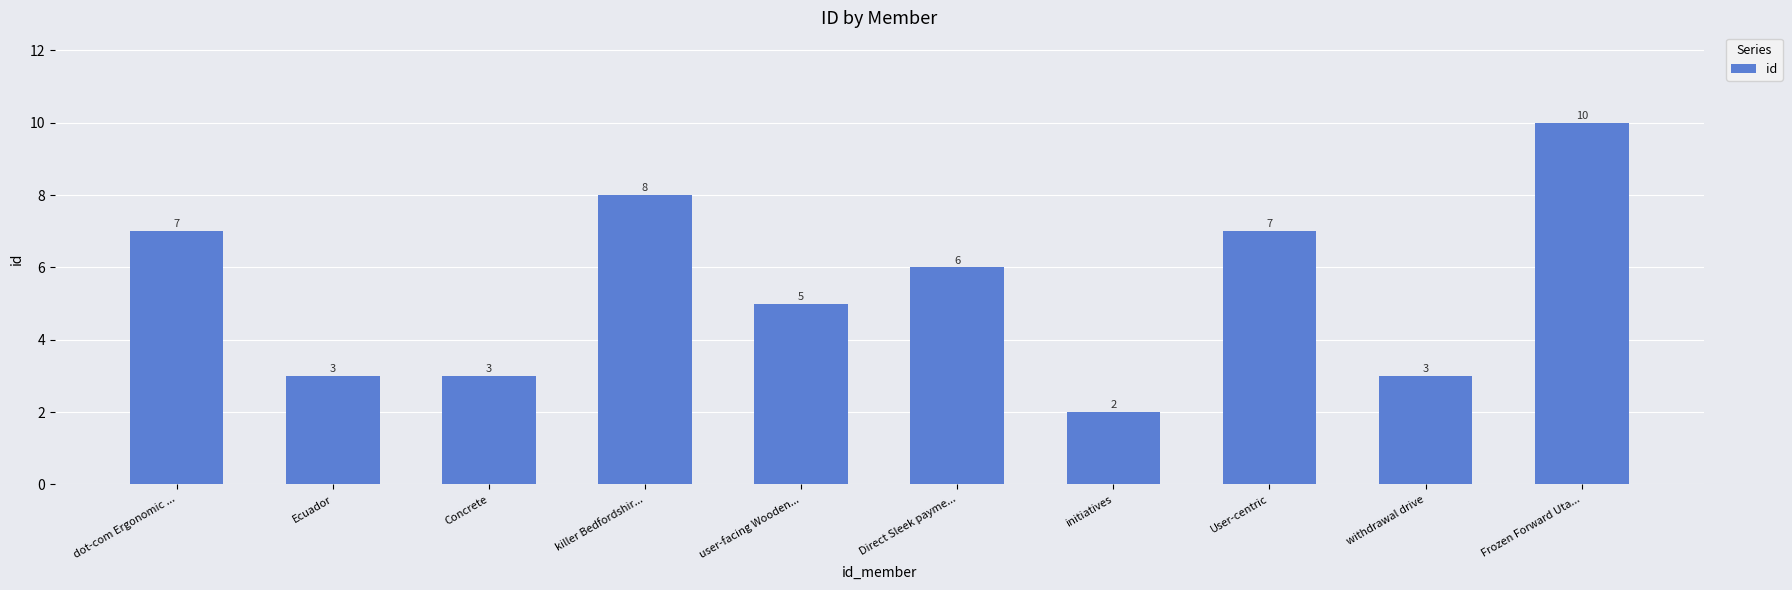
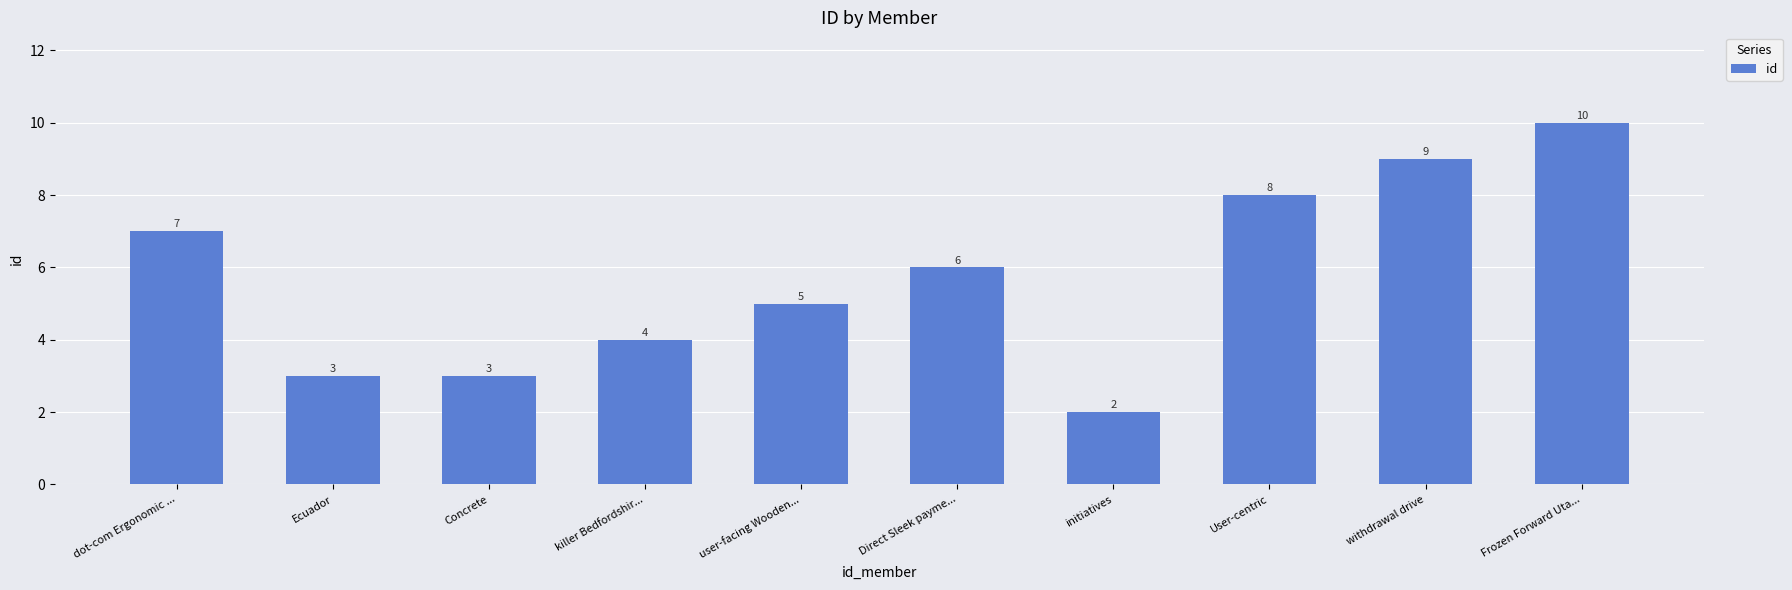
  {
    "dot-com Ergonomic ...": 7,
    "Ecuador": 3,
    "Concrete": 3,
-   "killer Bedfordshir...": 8,
+   "killer Bedfordshir...": 4,
    "user-facing Wooden...": 5,
    "Direct Sleek payme...": 6,
    "initiatives": 2,
-   "User-centric": 7,
-   "withdrawal drive": 3,
+   "User-centric": 8,
+   "withdrawal drive": 9,
    "Frozen Forward Uta...": 10
  }
